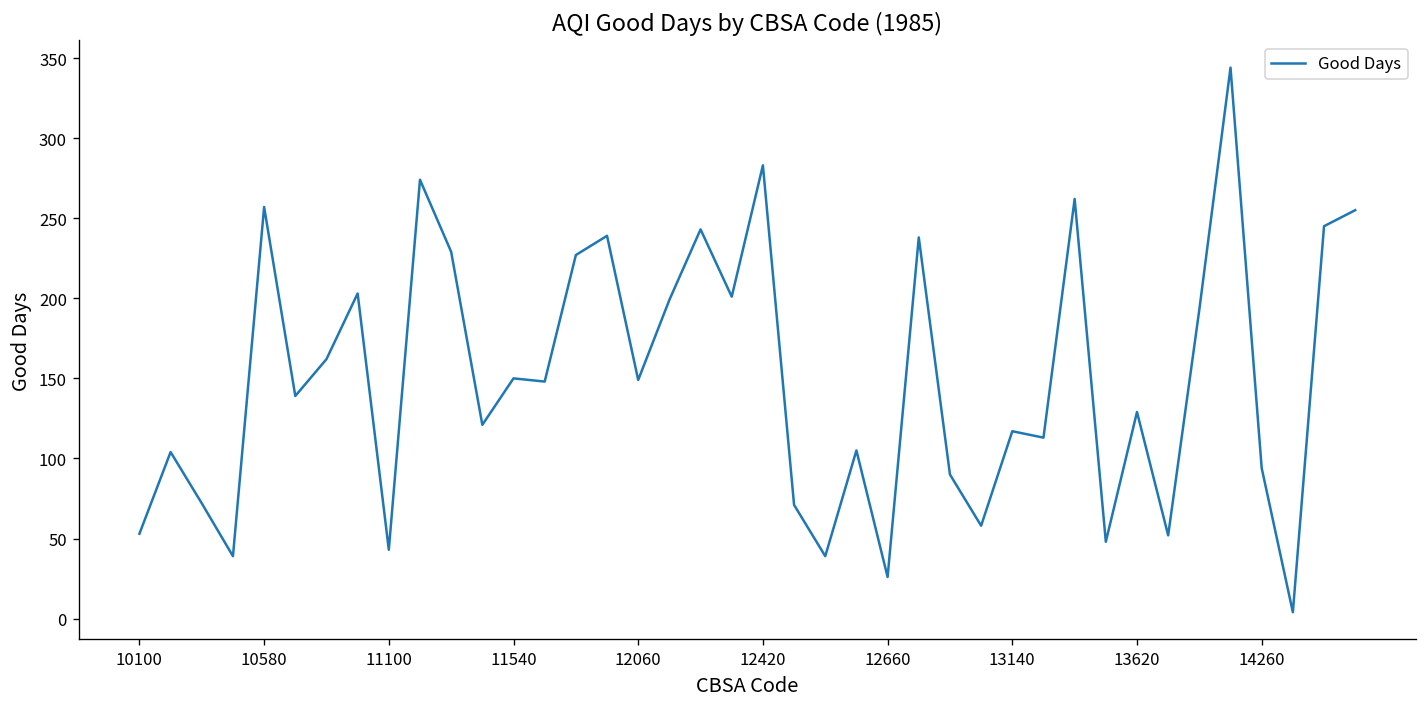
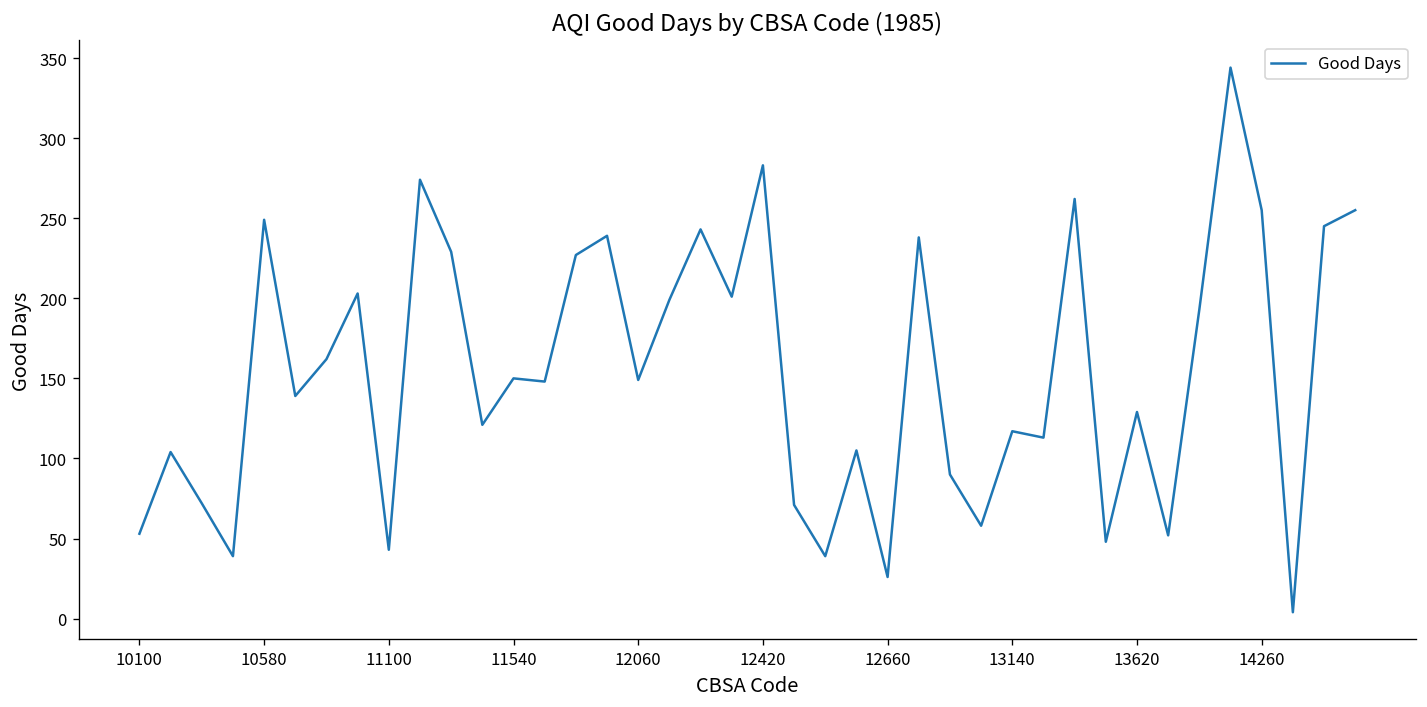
  {
    "10100": 53,
-   "10580": 257,
+   "10580": 249,
    "11100": 43,
    "11540": 150,
    "12060": 149,
    "12420": 283,
    "12660": 26,
    "13140": 117,
    "13620": 129,
-   "14260": 94
+   "14260": 255
  }
